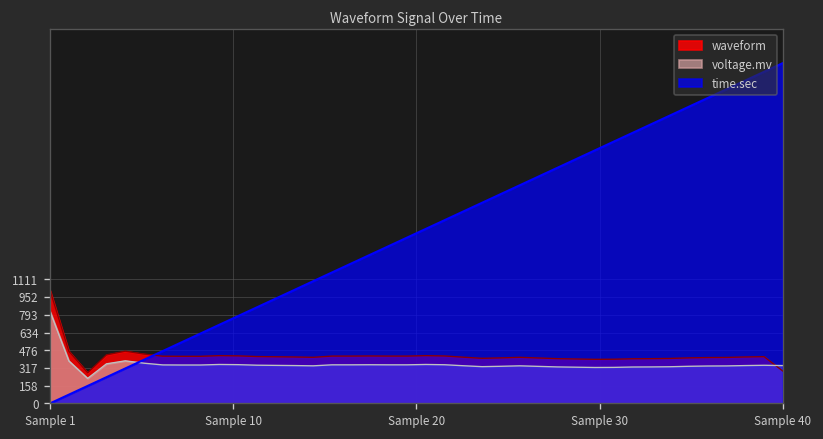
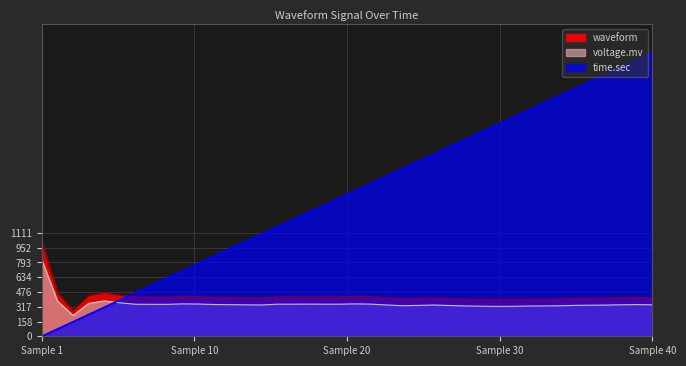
  {
    "waveform": {
      "Sample 1": 1000,
-     "Sample 40": 300
+     "Sample 40": 400
    },
    "voltage.mv": {
      "Sample 1": 800,
      "Sample 40": 300
    },
    "time.sec": {
      "Sample 1": 0,
      "Sample 40": 3000
    }
  }
